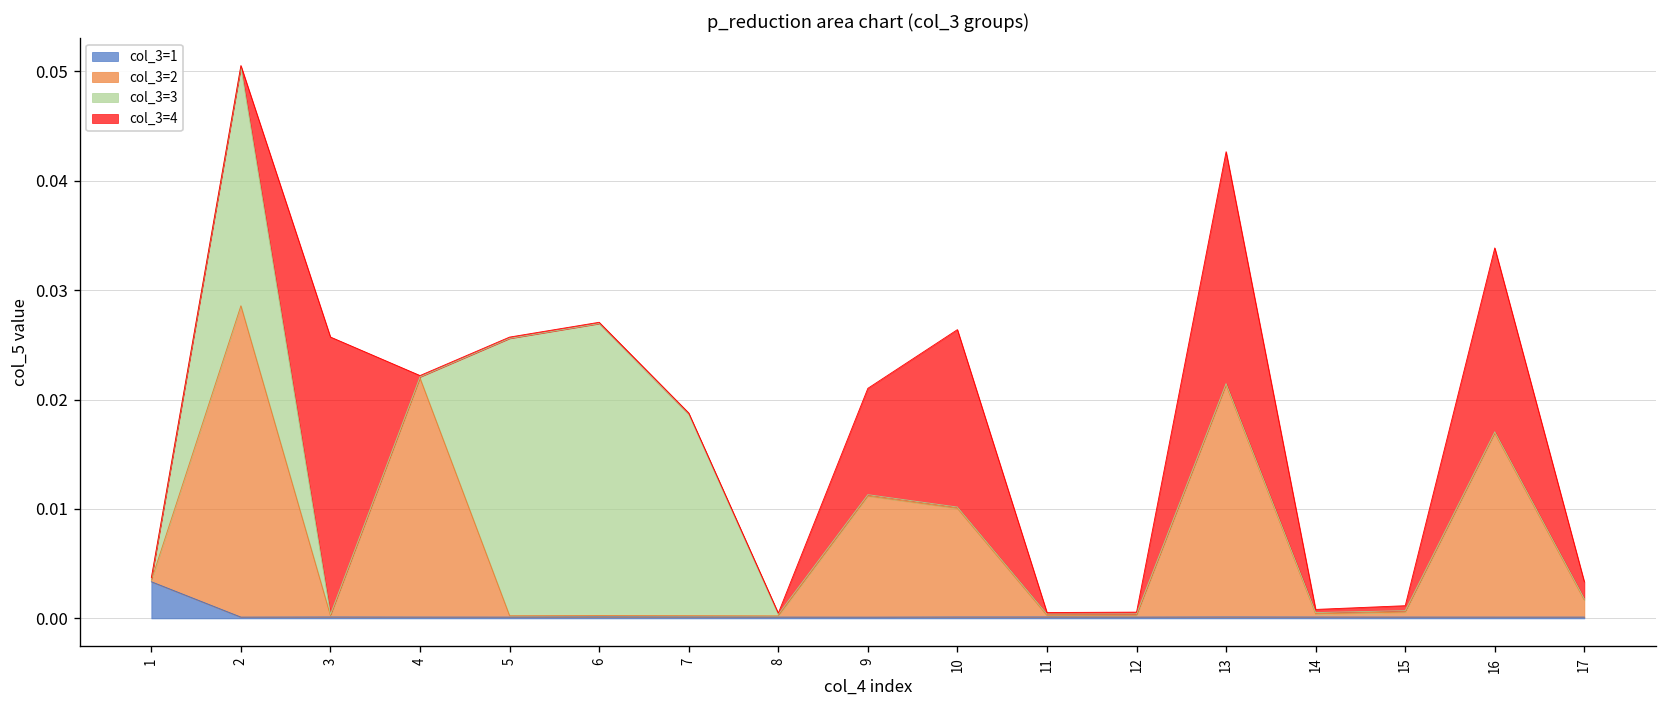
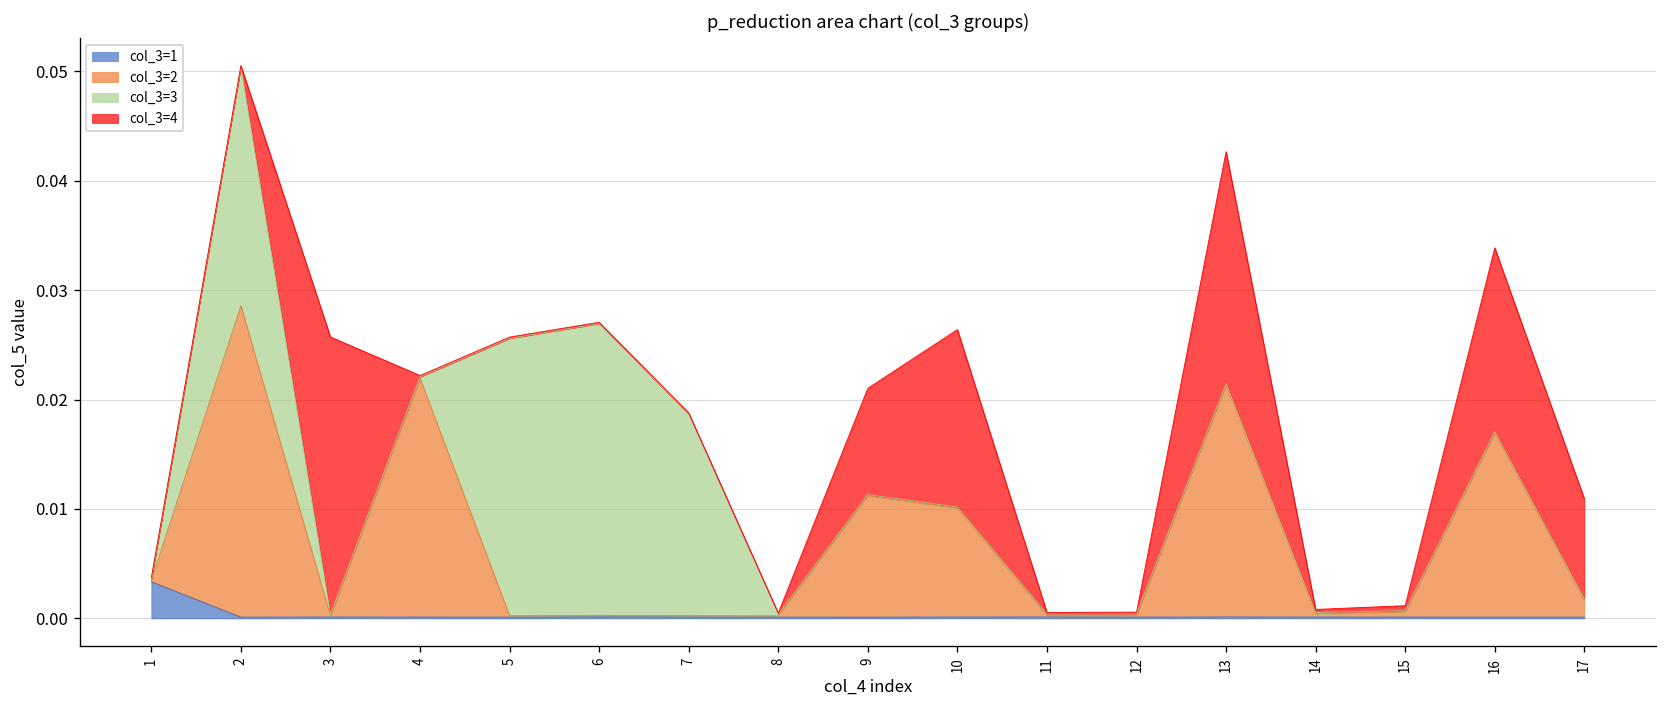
  {
    "col_3=1": {
      "2": 0.000,
      "4": 0.000,
      "9": 0.000,
      "10": 0.000,
      "13": 0.000,
      "14": 0.000,
      "15": 0.000,
      "16": 0.000,
      "17": 0.000
    },
    "col_3=2": {
      "2": 0.028
    },
    "col_3=4": {
      "3": 0.025,
      "9": 0.010,
      "10": 0.016,
      "13": 0.021,
      "14": 0.000,
      "15": 0.000,
      "16": 0.017,
-     "17": 0.002
+     "17": 0.009
    }
  }
